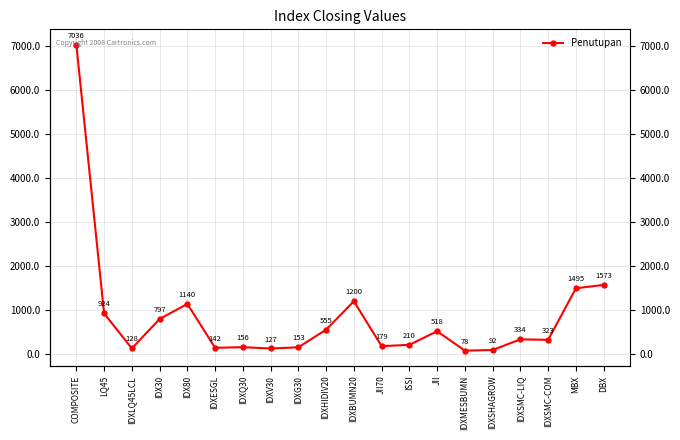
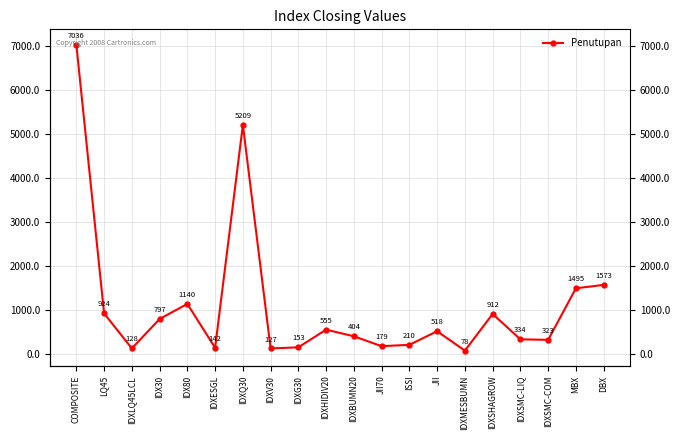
  {
    "COMPOSITE": 7036,
    "LQ45": 924,
    "IDXLQ45LCL": 128,
    "IDX30": 797,
    "IDX80": 1140,
    "IDXESGL": 142,
-   "IDXQ30": 156,
+   "IDXQ30": 5209,
    "IDXV30": 127,
    "IDXG30": 153,
    "IDXHIDIV20": 555,
-   "IDXBUMN20": 1200,
+   "IDXBUMN20": 404,
    "JII70": 179,
    "ISSI": 210,
    "JII": 518,
    "IDXMESBUMN": 78,
-   "IDXSHAGROW": 92,
+   "IDXSHAGROW": 912,
    "IDXSMC-LIQ": 334,
    "IDXSMC-COM": 323,
    "MBX": 1495,
    "DBX": 1573
  }
